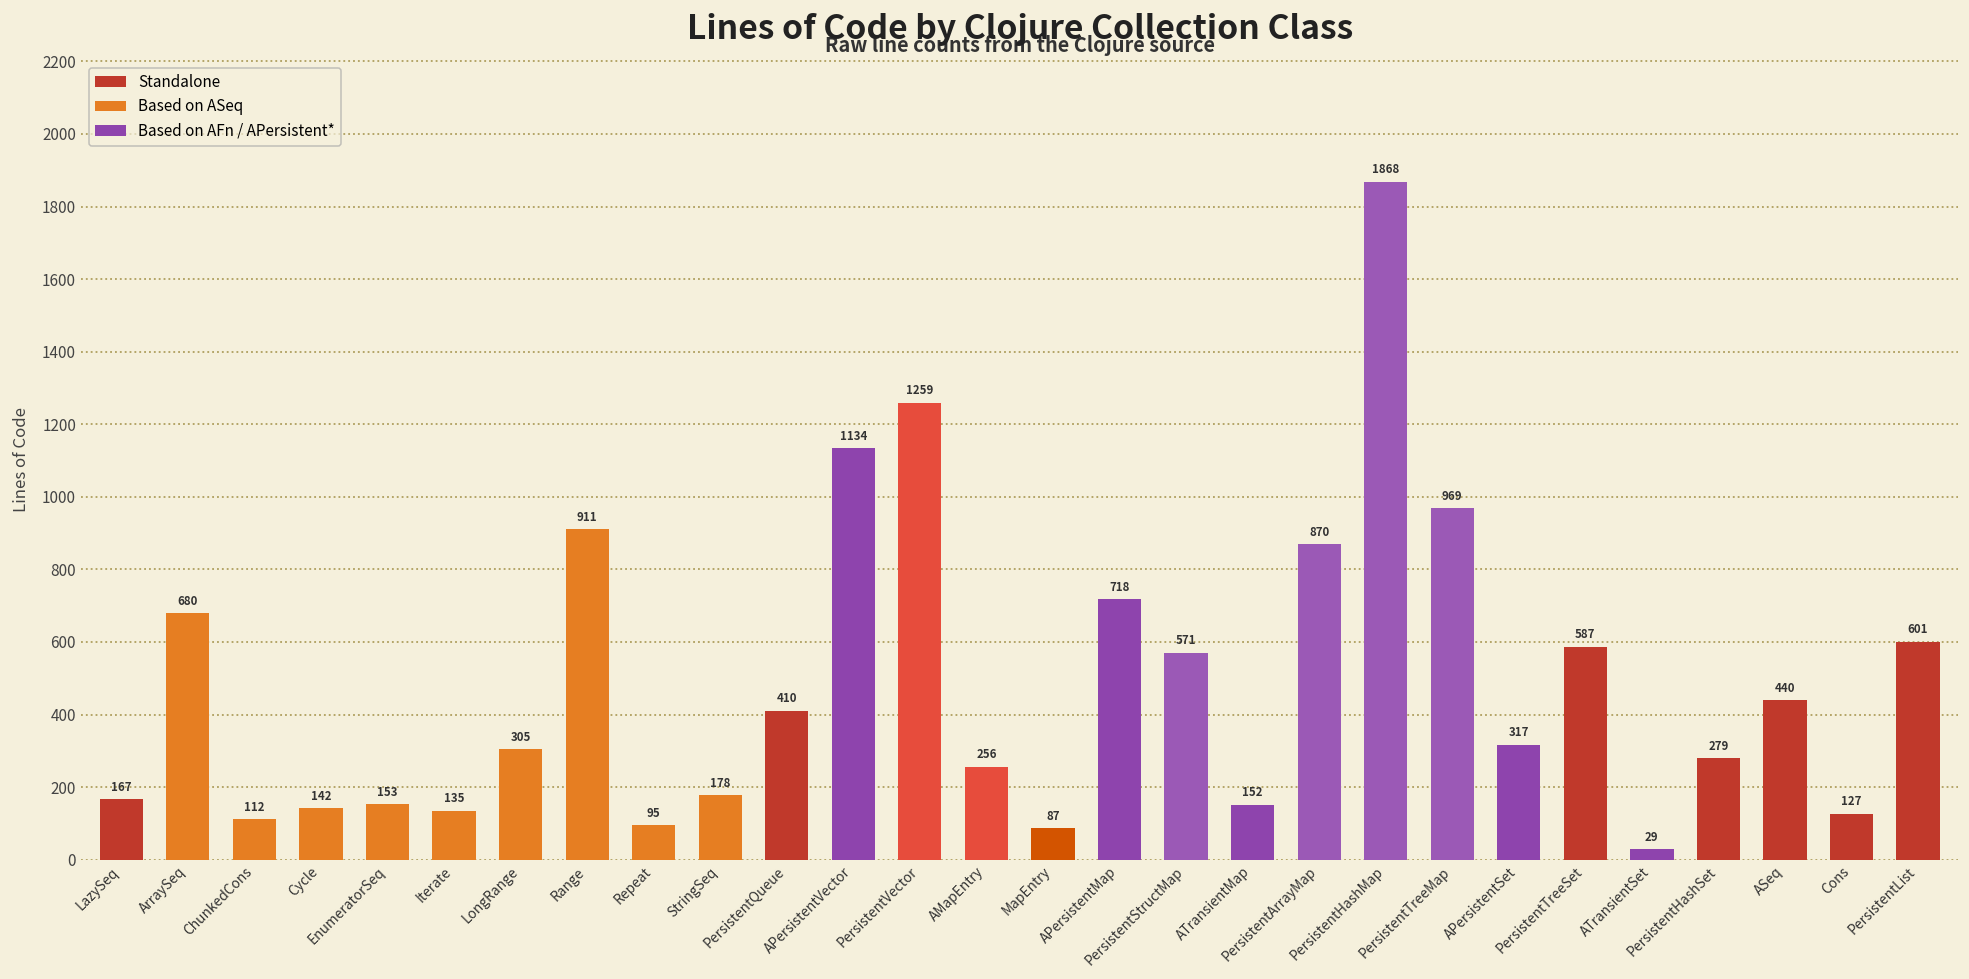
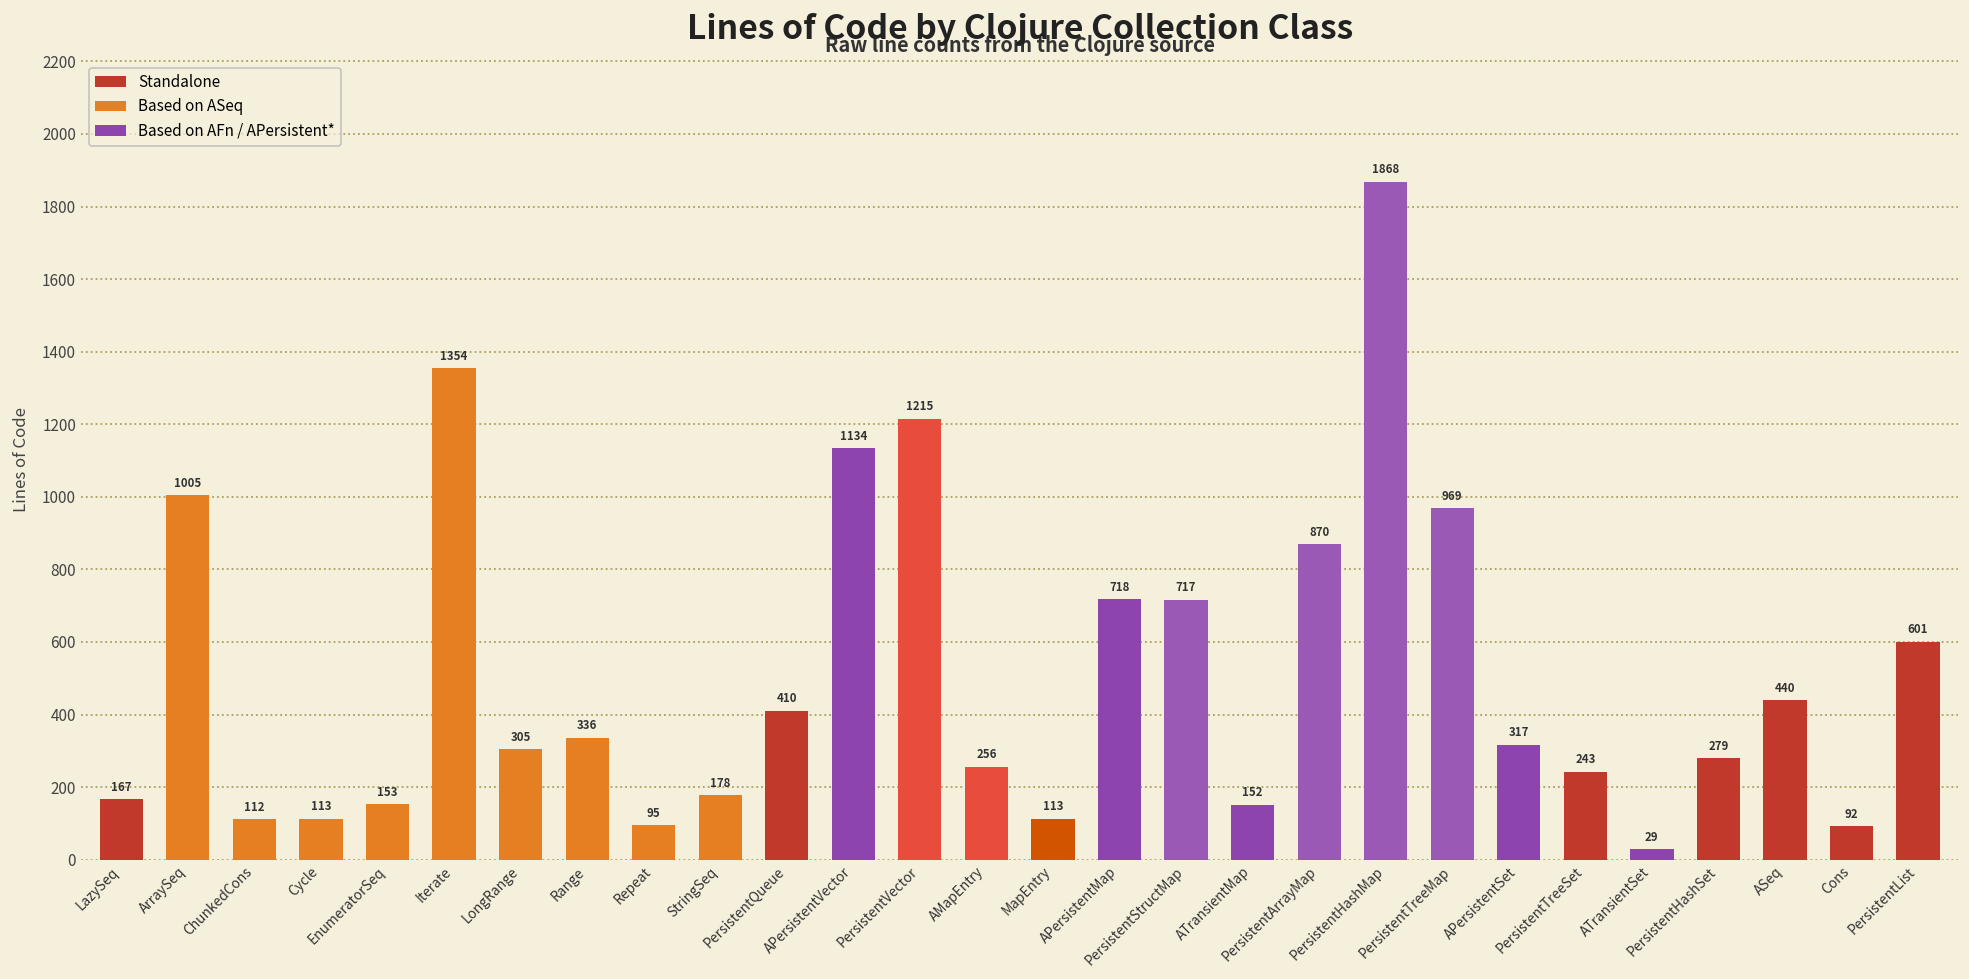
  {
    "LazySeq": 167,
-   "ArraySeq": 680,
+   "ArraySeq": 1005,
    "ChunkedCons": 112,
-   "Cycle": 142,
+   "Cycle": 113,
    "EnumeratorSeq": 153,
-   "Iterate": 135,
+   "Iterate": 1354,
    "LongRange": 305,
-   "Range": 911,
+   "Range": 336,
    "Repeat": 95,
    "StringSeq": 178,
    "PersistentQueue": 410,
    "APersistentVector": 1134,
-   "PersistentVector": 1259,
+   "PersistentVector": 1215,
    "AMapEntry": 256,
-   "MapEntry": 87,
+   "MapEntry": 113,
    "APersistentMap": 718,
-   "PersistentStructMap": 571,
+   "PersistentStructMap": 717,
    "ATransientMap": 152,
    "PersistentArrayMap": 870,
    "PersistentHashMap": 1868,
    "PersistentTreeMap": 969,
    "APersistentSet": 317,
-   "PersistentTreeSet": 587,
+   "PersistentTreeSet": 243,
    "ATransientSet": 29,
    "PersistentHashSet": 279,
    "ASeq": 440,
-   "Cons": 127,
+   "Cons": 92,
    "PersistentList": 601
  }
